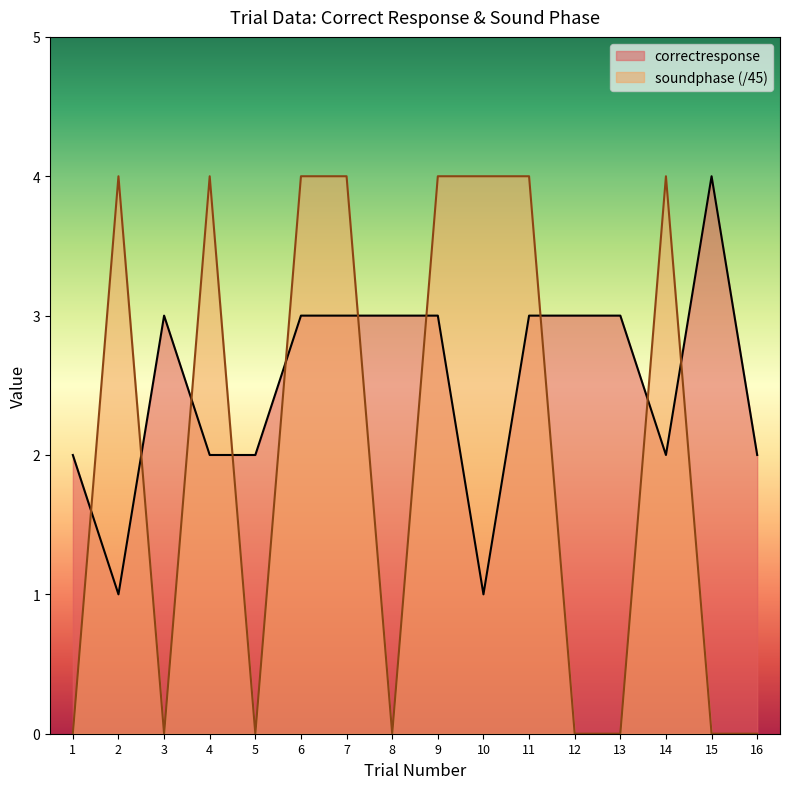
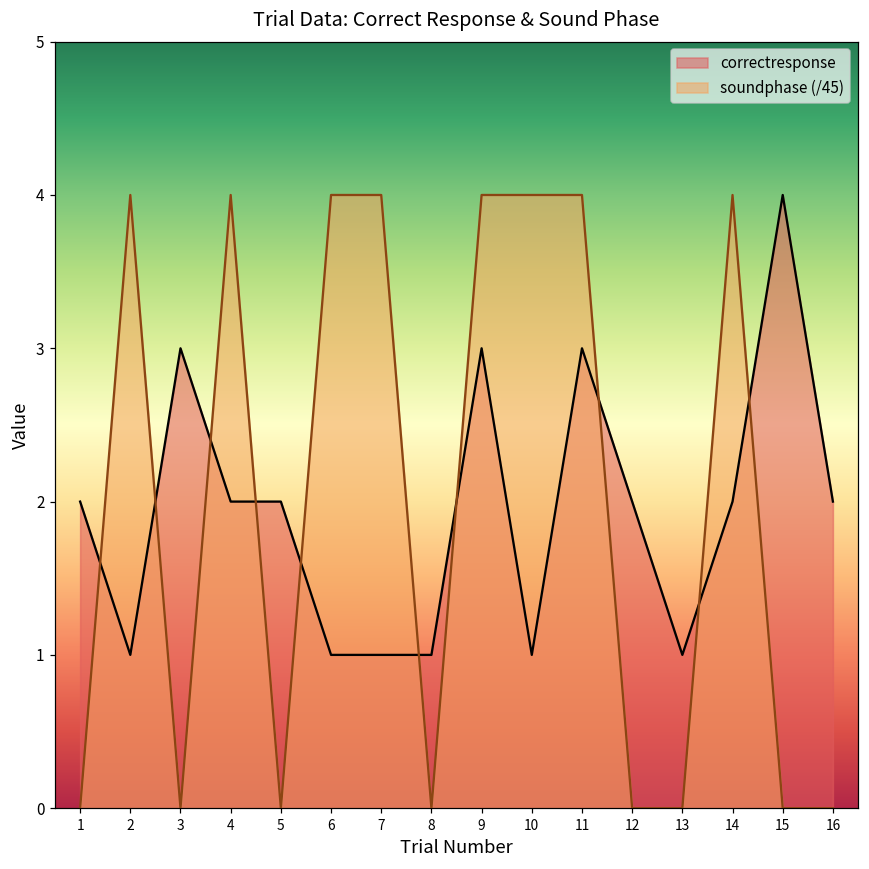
  {
    "correctresponse": {
      "1": 2,
      "2": 1,
      "3": 3,
      "4": 2,
      "5": 2,
-     "6": 3,
-     "7": 3,
-     "8": 3,
+     "6": 1,
+     "7": 1,
+     "8": 1,
      "9": 3,
      "10": 1,
      "11": 3,
-     "12": 3,
-     "13": 3,
+     "12": 2,
+     "13": 1,
      "14": 2,
      "15": 4,
      "16": 2
    },
    "soundphase (/45)": {
      "1": 0,
      "2": 4,
      "3": 0,
      "4": 4,
      "5": 0,
      "6": 4,
      "7": 4,
      "8": 0,
      "9": 4,
      "10": 4,
      "11": 4,
      "12": 0,
      "13": 0,
      "14": 4,
      "15": 0,
      "16": 0
    }
  }
